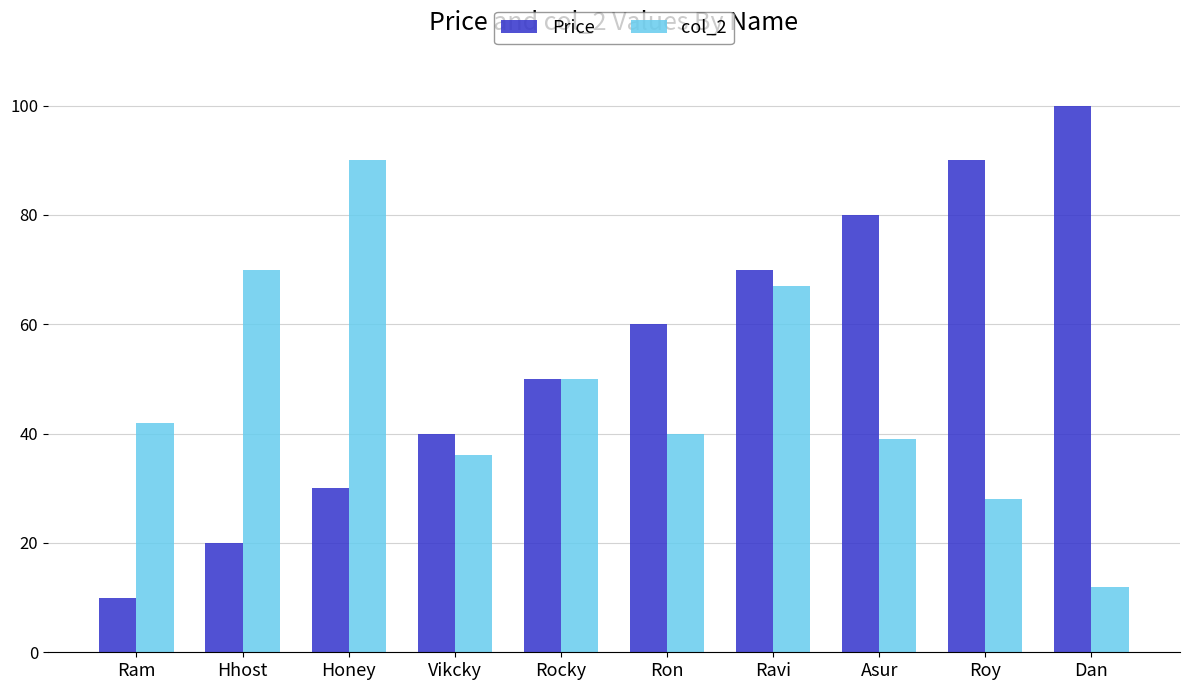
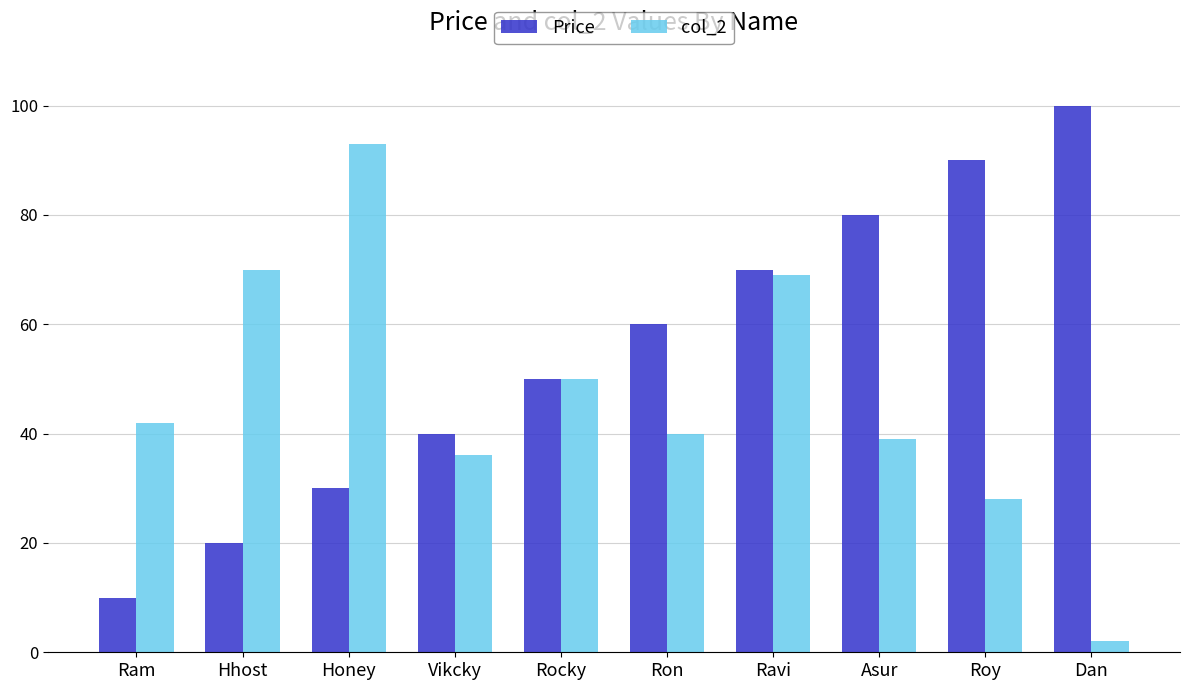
  {
    "Price": {
      "Ram": 10,
      "Hhost": 20,
      "Honey": 30,
      "Vikcky": 40,
      "Rocky": 50,
      "Ron": 60,
      "Ravi": 70,
      "Asur": 80,
      "Roy": 90,
      "Dan": 100
    },
    "col_2": {
      "Ram": 42,
      "Hhost": 70,
-     "Honey": 90,
+     "Honey": 93,
      "Vikcky": 36,
      "Rocky": 50,
      "Ron": 40,
-     "Ravi": 67,
+     "Ravi": 69,
      "Asur": 39,
      "Roy": 28,
-     "Dan": 12
+     "Dan": 2
    }
  }
